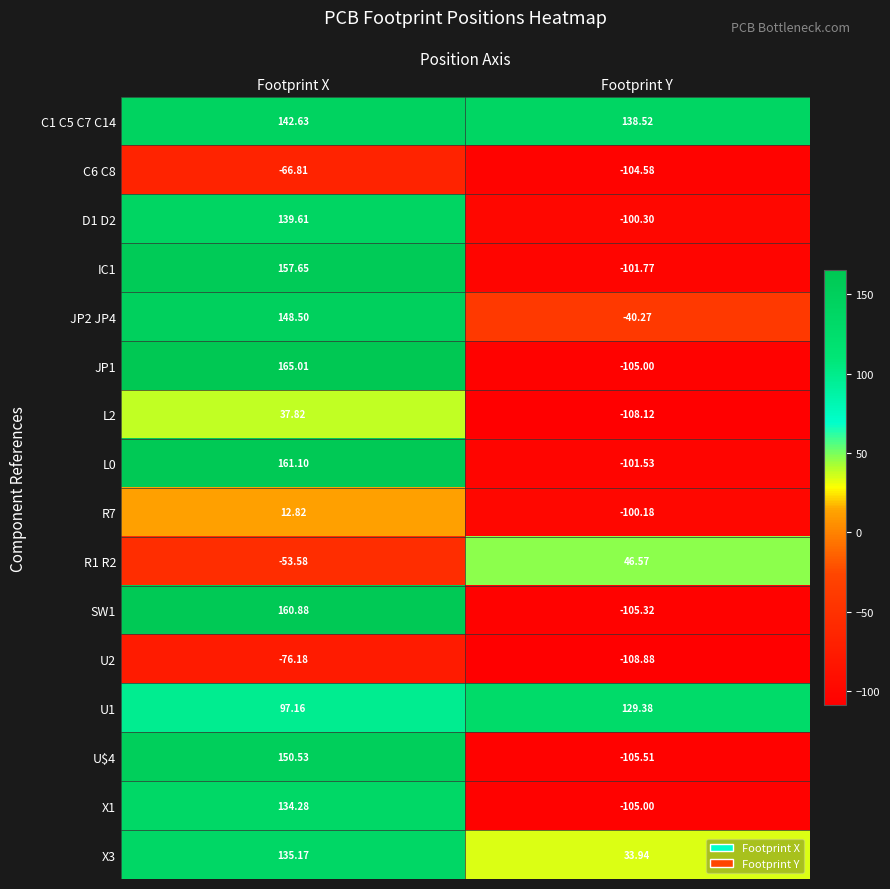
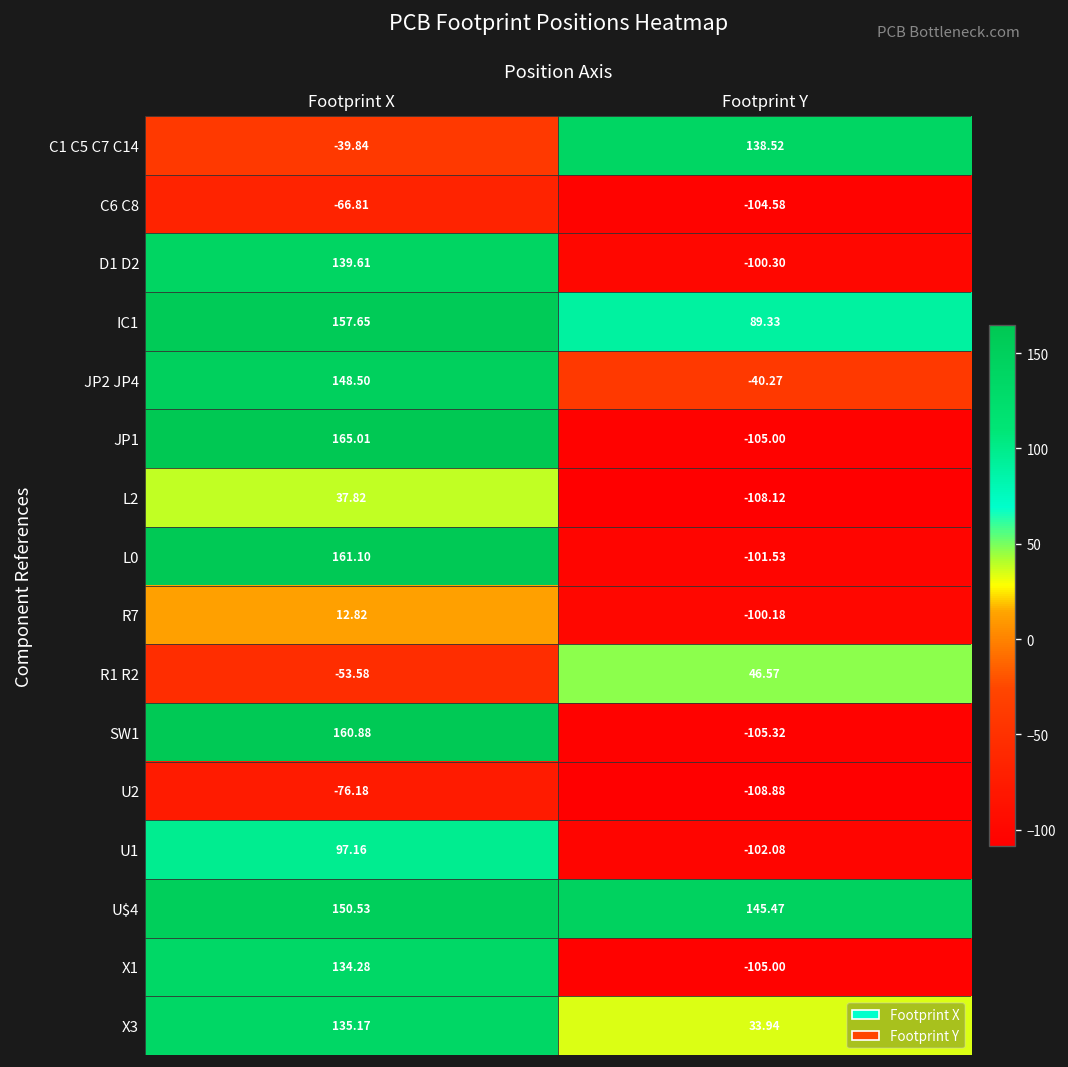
  {
    "C1 C5 C7 C14": {
-     "Footprint X": 142.63,
+     "Footprint X": -39.84,
      "Footprint Y": 138.52
    },
    "C6 C8": {
      "Footprint X": -66.81,
      "Footprint Y": -104.58
    },
    "D1 D2": {
      "Footprint X": 139.61,
      "Footprint Y": -100.30
    },
    "IC1": {
      "Footprint X": 157.65,
-     "Footprint Y": -101.77
+     "Footprint Y": 89.33
    },
    "JP2 JP4": {
      "Footprint X": 148.50,
      "Footprint Y": -40.27
    },
    "JP1": {
      "Footprint X": 165.01,
      "Footprint Y": -105.00
    },
    "L2": {
      "Footprint X": 37.82,
      "Footprint Y": -108.12
    },
    "L0": {
      "Footprint X": 161.10,
      "Footprint Y": -101.53
    },
    "R7": {
      "Footprint X": 12.82,
      "Footprint Y": -100.18
    },
    "R1 R2": {
      "Footprint X": -53.58,
      "Footprint Y": 46.57
    },
    "SW1": {
      "Footprint X": 160.88,
      "Footprint Y": -105.32
    },
    "U2": {
      "Footprint X": -76.18,
      "Footprint Y": -108.88
    },
    "U1": {
      "Footprint X": 97.16,
-     "Footprint Y": 129.38
+     "Footprint Y": -102.08
    },
    "U$4": {
      "Footprint X": 150.53,
-     "Footprint Y": -105.51
+     "Footprint Y": 145.47
    },
    "X1": {
      "Footprint X": 134.28,
      "Footprint Y": -105.00
    },
    "X3": {
      "Footprint X": 135.17,
      "Footprint Y": 33.94
    }
  }
